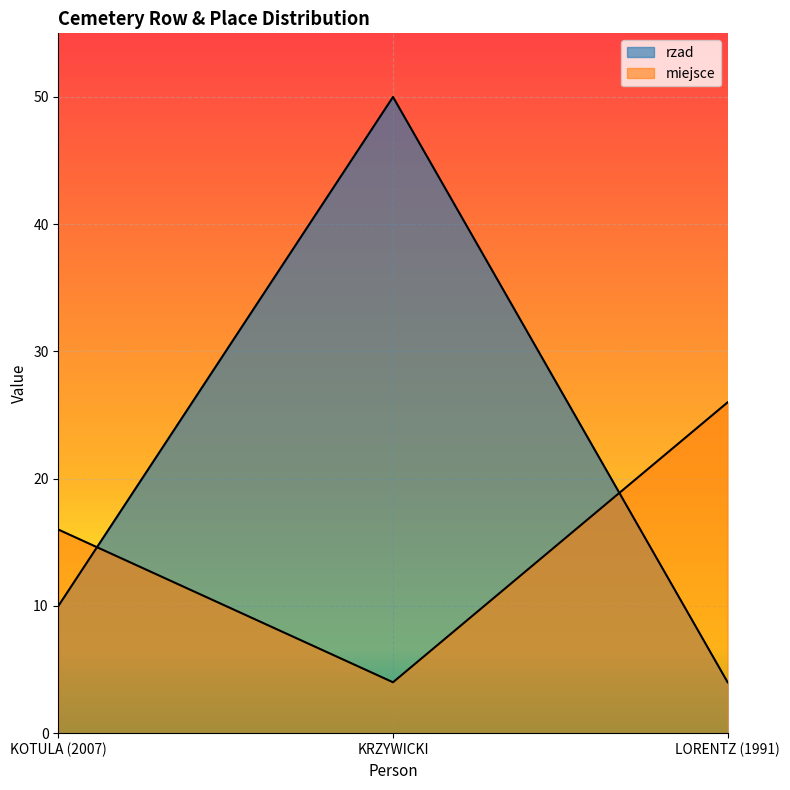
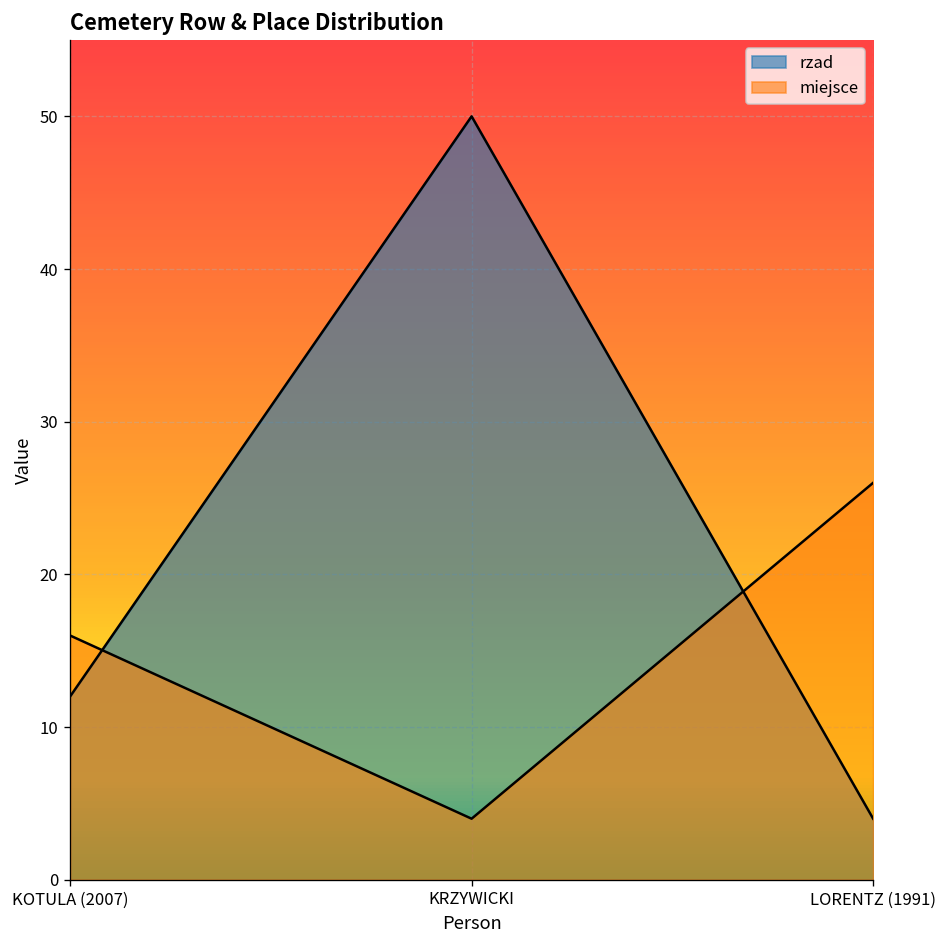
  {
    "rzad": {
-     "KOTULA (2007)": 10,
+     "KOTULA (2007)": 12,
      "KRZYWICKI": 50,
      "LORENTZ (1991)": 4
    },
    "miejsce": {
      "KOTULA (2007)": 16,
      "KRZYWICKI": 4,
      "LORENTZ (1991)": 26
    }
  }
